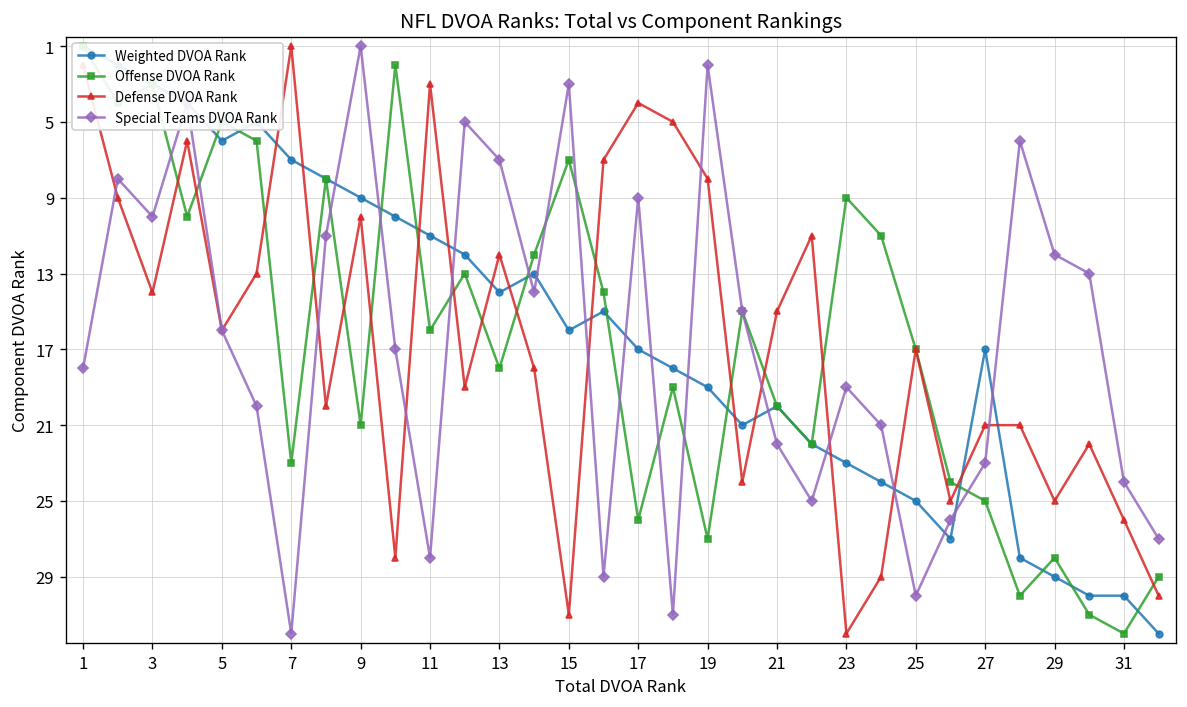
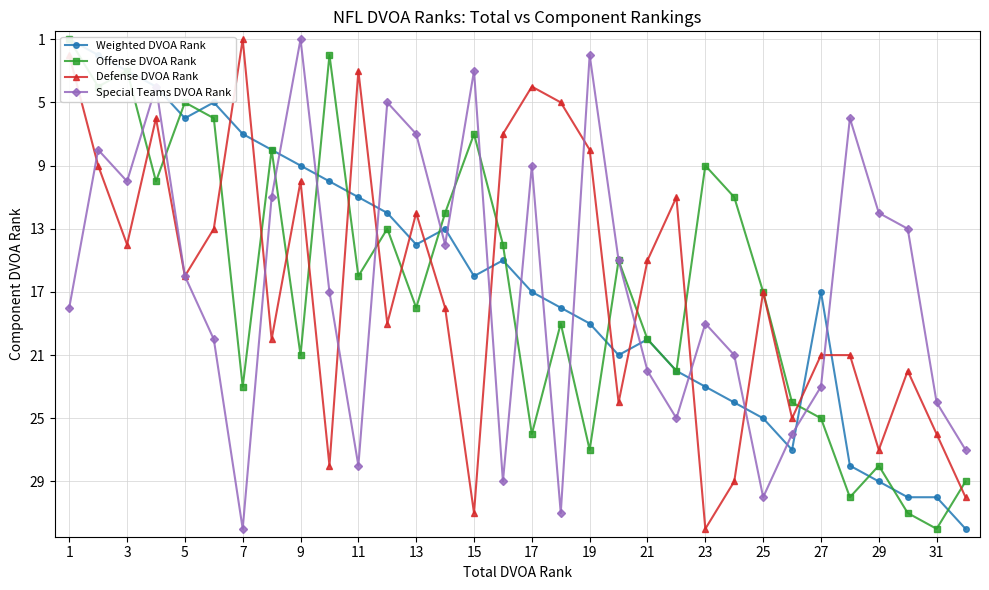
  {
    "Weighted DVOA Rank": {
      "5": 6,
      "7": 7,
      "9": 9,
      "11": 11,
      "13": 14,
      "15": 16,
      "17": 17,
      "19": 19,
      "23": 23,
      "25": 25,
      "27": 17,
      "29": 29,
      "31": 30
    },
    "Offense DVOA Rank": {
      "7": 23,
      "9": 21,
      "11": 16,
      "13": 18,
      "15": 7,
      "17": 26,
      "19": 27,
      "23": 9,
      "27": 25,
      "29": 28,
      "31": 32
    },
    "Defense DVOA Rank": {
      "3": 14,
      "7": 1,
      "9": 10,
      "11": 3,
      "13": 12,
      "15": 31,
      "17": 4,
      "19": 8,
      "21": 15,
      "23": 32,
      "27": 21,
-     "29": 25,
+     "29": 27,
      "31": 26
    },
    "Special Teams DVOA Rank": {
      "1": 18,
      "3": 10,
      "7": 32,
      "9": 1,
      "11": 28,
      "13": 7,
      "15": 3,
      "17": 9,
      "19": 2,
      "21": 22,
      "23": 19,
      "25": 30,
      "27": 23,
      "29": 12,
      "31": 24
    }
  }
